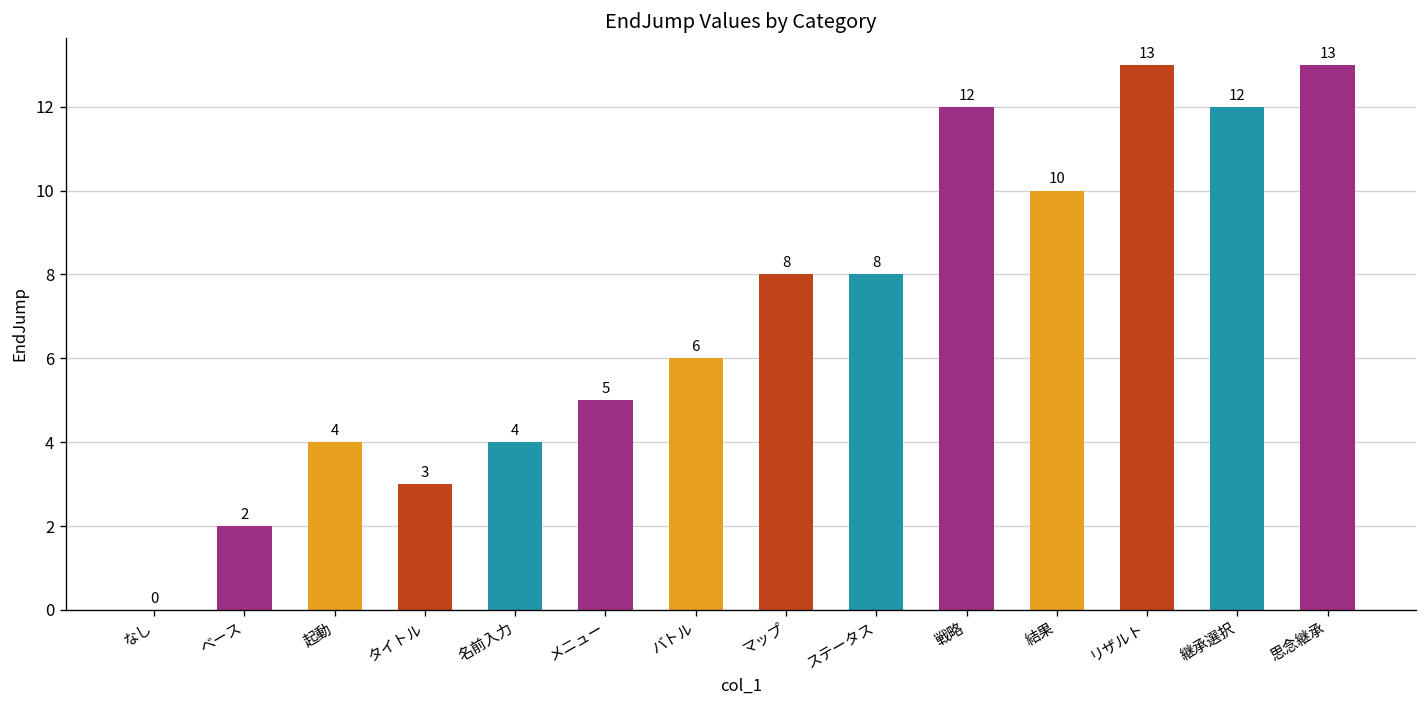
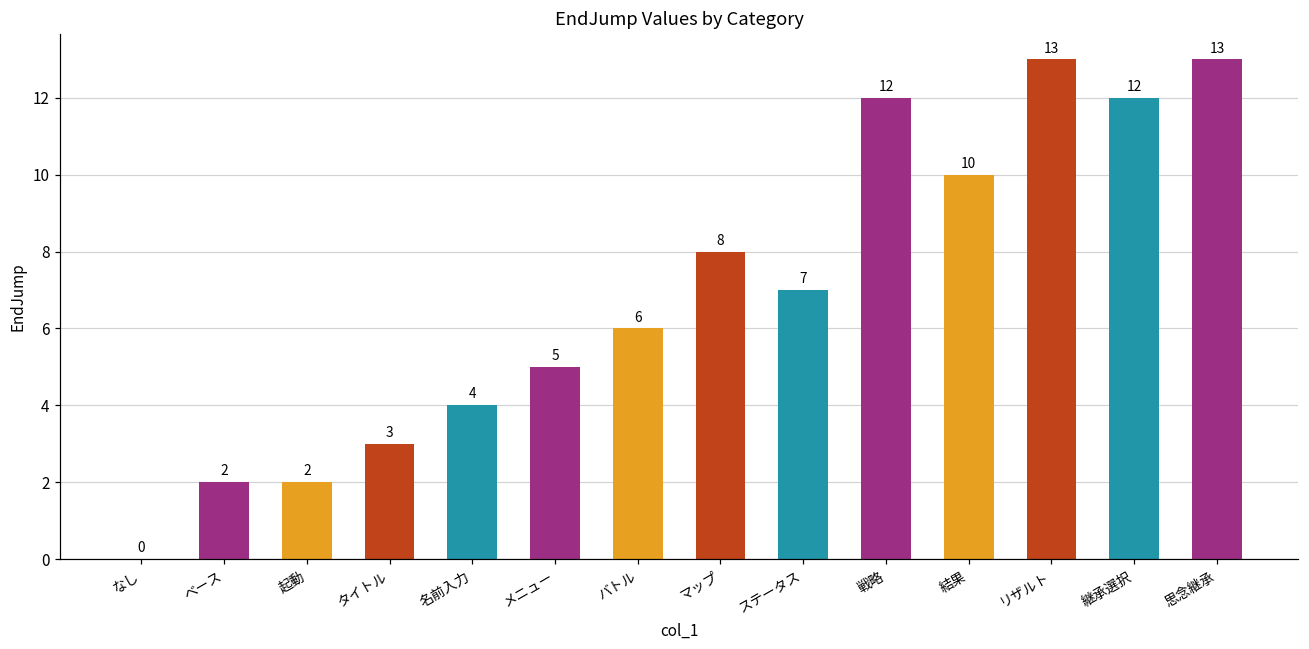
  {
    "なし": 0,
    "ベース": 2,
-   "起動": 4,
+   "起動": 2,
    "タイトル": 3,
    "名前入力": 4,
    "メニュー": 5,
    "バトル": 6,
    "マップ": 8,
-   "ステータス": 8,
+   "ステータス": 7,
    "戦略": 12,
    "結果": 10,
    "リザルト": 13,
    "継承選択": 12,
    "思念継承": 13
  }
